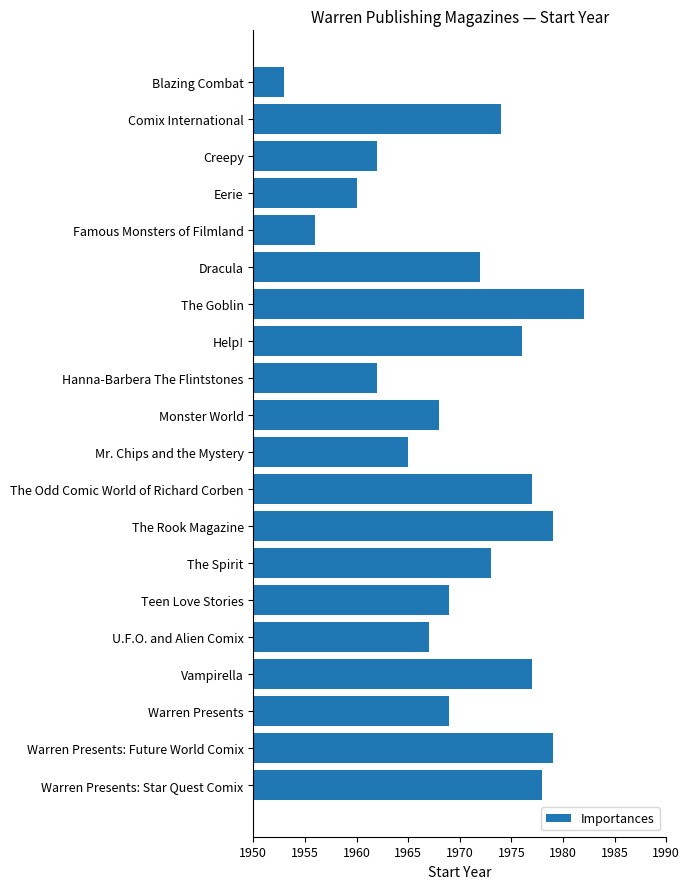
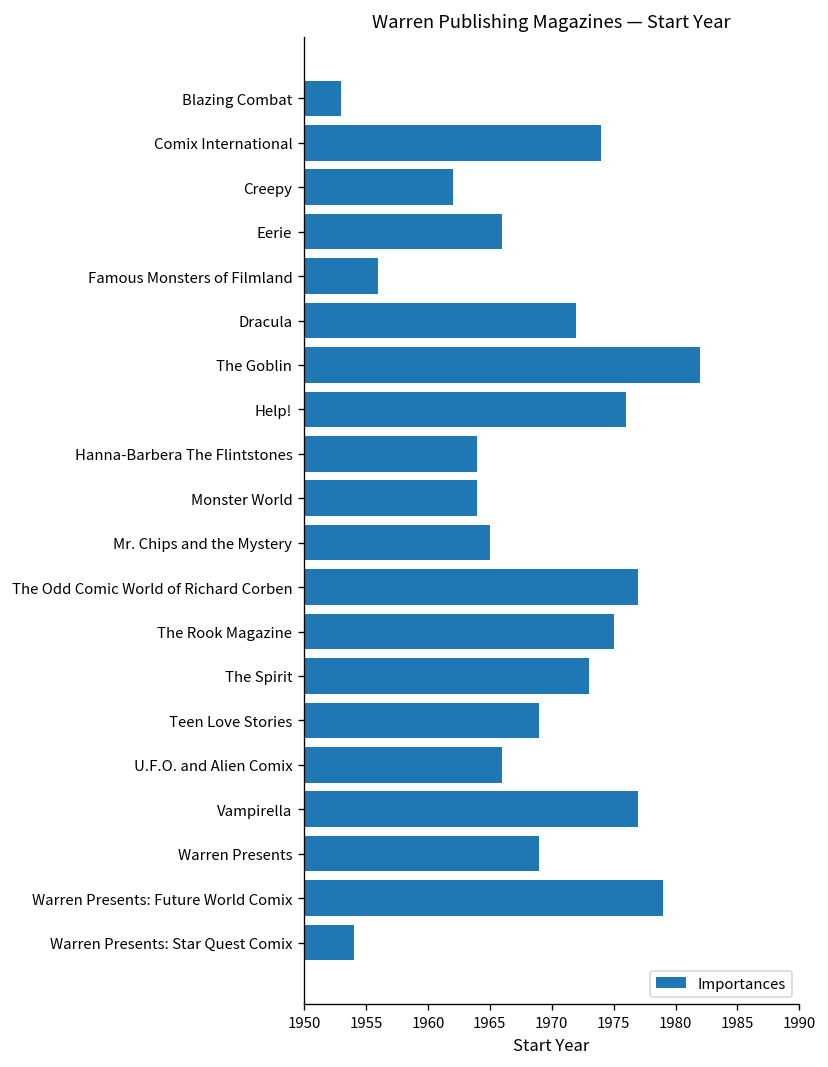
  {
    "Blazing Combat": 1953,
    "Comix International": 1974,
    "Creepy": 1962,
-   "Eerie": 1960,
+   "Eerie": 1966,
    "Famous Monsters of Filmland": 1956,
    "Dracula": 1972,
    "The Goblin": 1982,
    "Help!": 1976,
-   "Hanna-Barbera The Flintstones": 1962,
-   "Monster World": 1968,
+   "Hanna-Barbera The Flintstones": 1964,
+   "Monster World": 1964,
    "Mr. Chips and the Mystery": 1965,
    "The Odd Comic World of Richard Corben": 1977,
-   "The Rook Magazine": 1979,
+   "The Rook Magazine": 1975,
    "The Spirit": 1973,
    "Teen Love Stories": 1969,
-   "U.F.O. and Alien Comix": 1967,
+   "U.F.O. and Alien Comix": 1966,
    "Vampirella": 1977,
    "Warren Presents": 1969,
    "Warren Presents: Future World Comix": 1979,
-   "Warren Presents: Star Quest Comix": 1978
+   "Warren Presents: Star Quest Comix": 1954
  }
